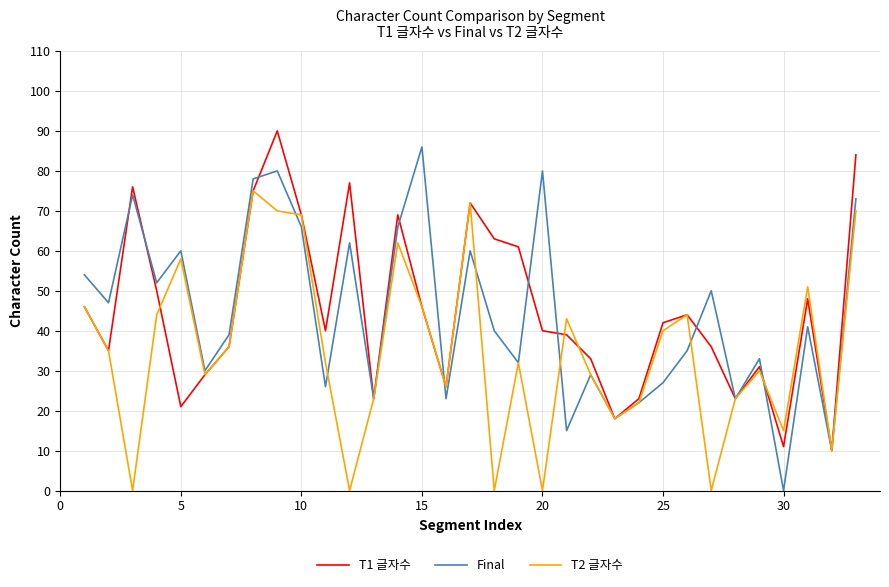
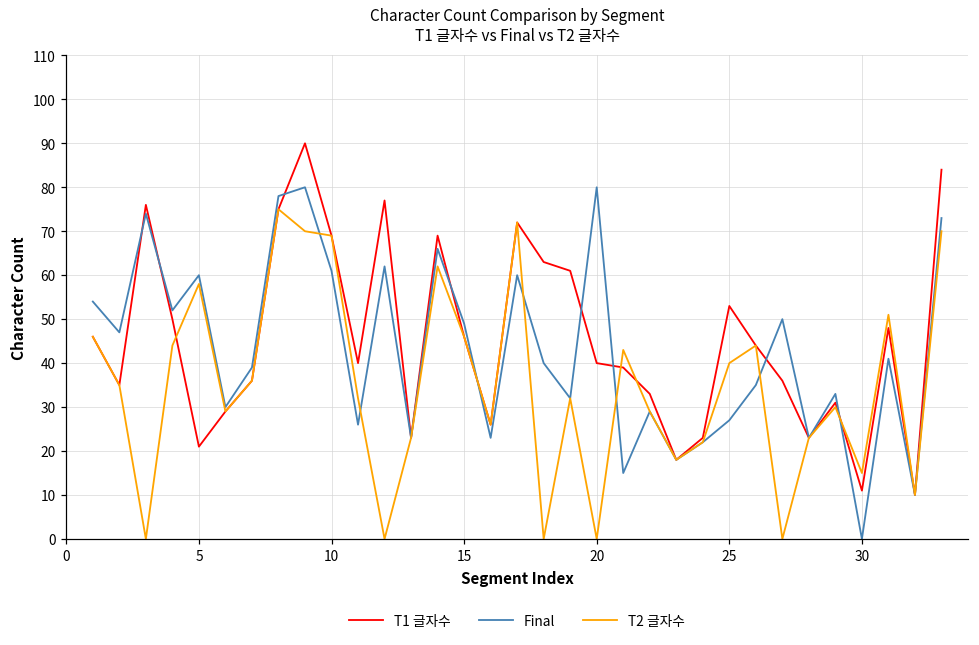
  {
    "T1 글자수": {
      "5": 21,
      "20": 40,
-     "25": 42,
+     "25": 53,
      "30": 11
    },
    "Final": {
      "5": 60,
-     "10": 66,
-     "15": 86,
+     "10": 61,
+     "15": 49,
      "20": 80,
      "25": 27,
      "30": 0
    },
    "T2 글자수": {
      "5": 58,
      "20": 0,
      "25": 40,
      "30": 15
    }
  }
